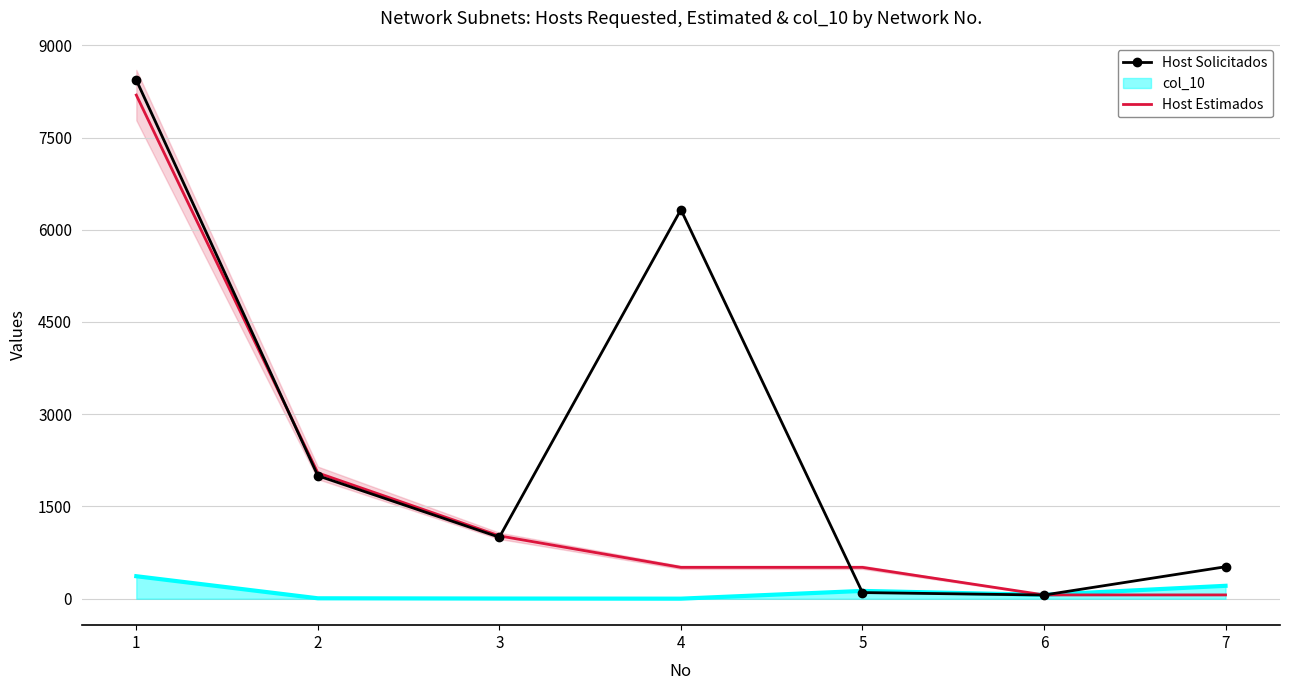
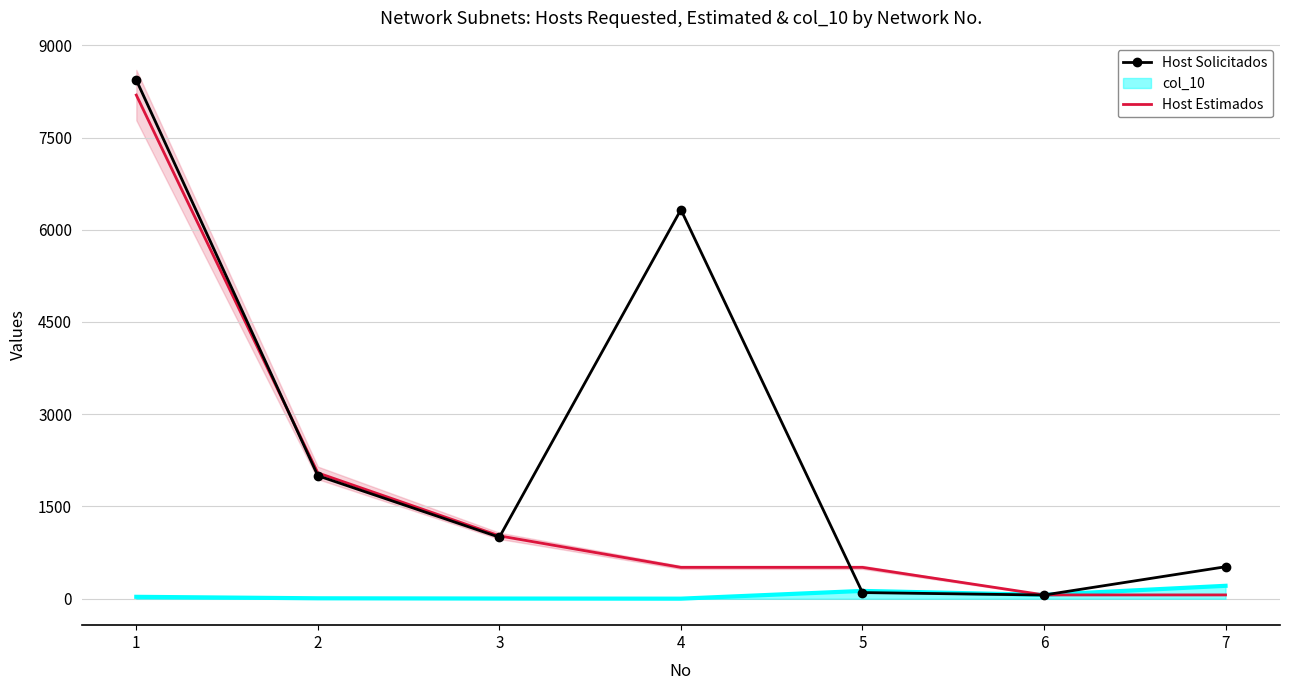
  {
    "col_10": {
-     "1": 400,
+     "1": 0,
      "2": 0,
      "3": 0,
      "4": 0,
      "7": 200
    },
    "Host Solicitados": {
      "1": 8400,
      "2": 2000,
      "4": 6300,
      "7": 500
    }
  }
